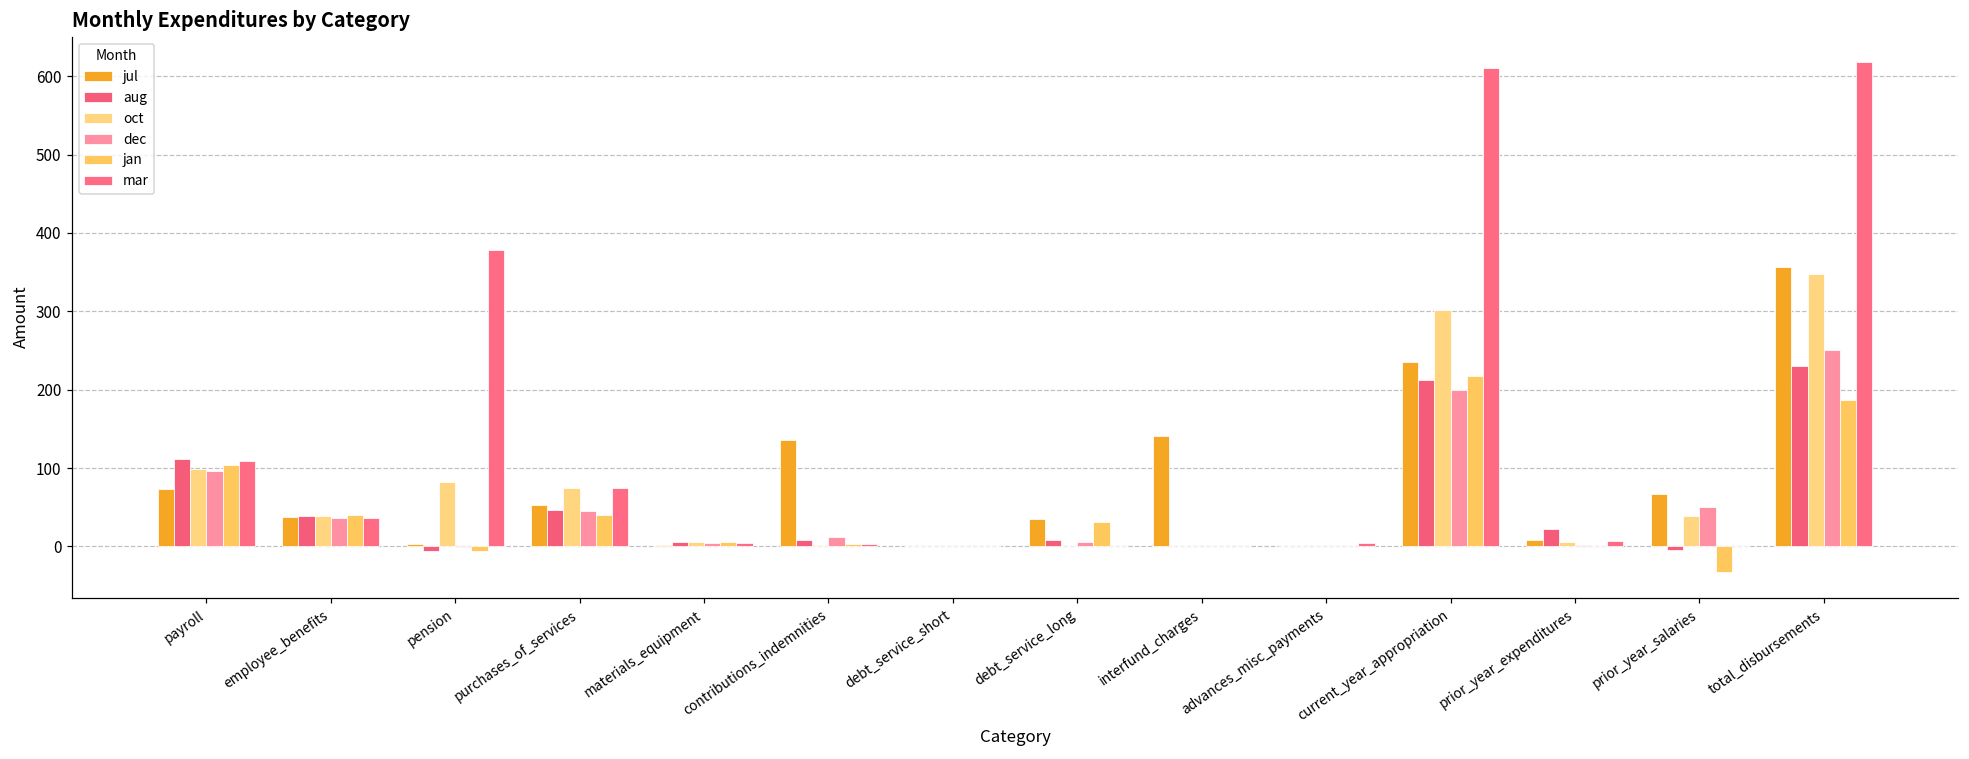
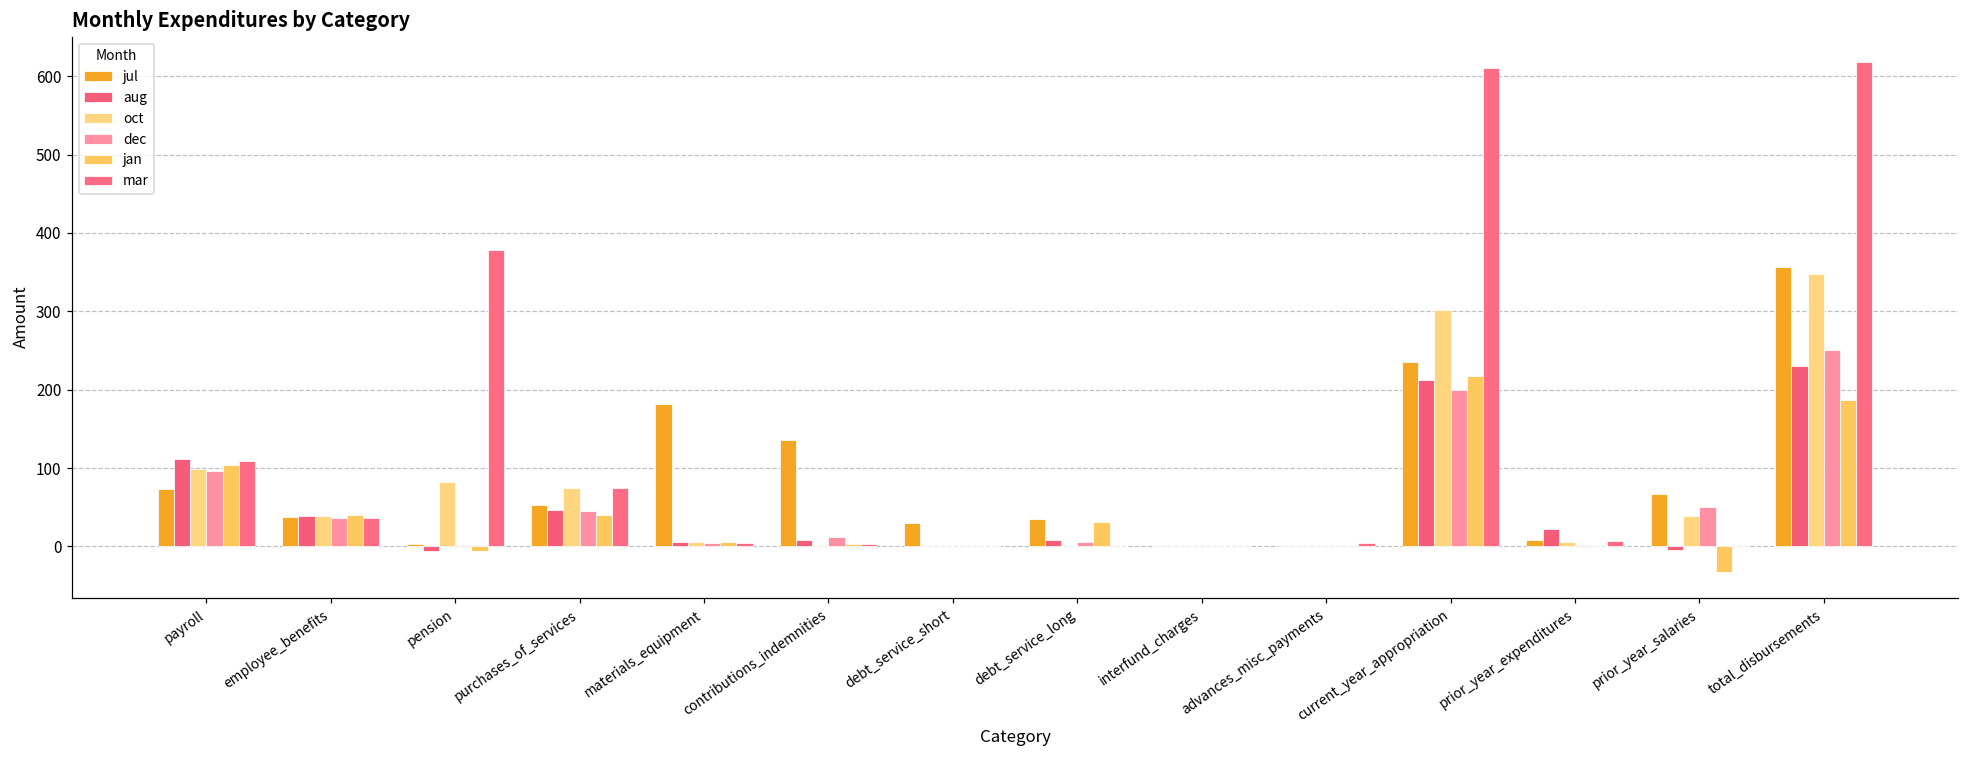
  {
    "jul": {
      "payroll": 70,
      "employee_benefits": 40,
      "pension": 0,
      "purchases_of_services": 50,
-     "materials_equipment": 0,
+     "materials_equipment": 180,
      "contributions_indemnities": 140,
-     "debt_service_short": 0,
+     "debt_service_short": 30,
      "debt_service_long": 40,
-     "interfund_charges": 140,
+     "interfund_charges": 0,
      "advances_misc_payments": 0,
      "current_year_appropriation": 240,
      "prior_year_expenditures": 10,
      "prior_year_salaries": 70,
      "total_disbursements": 360
    }
  }
